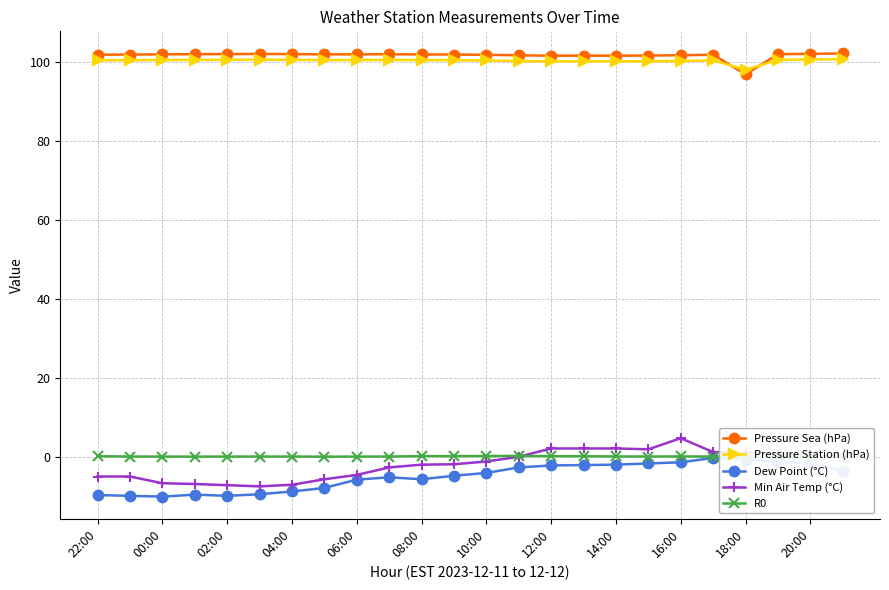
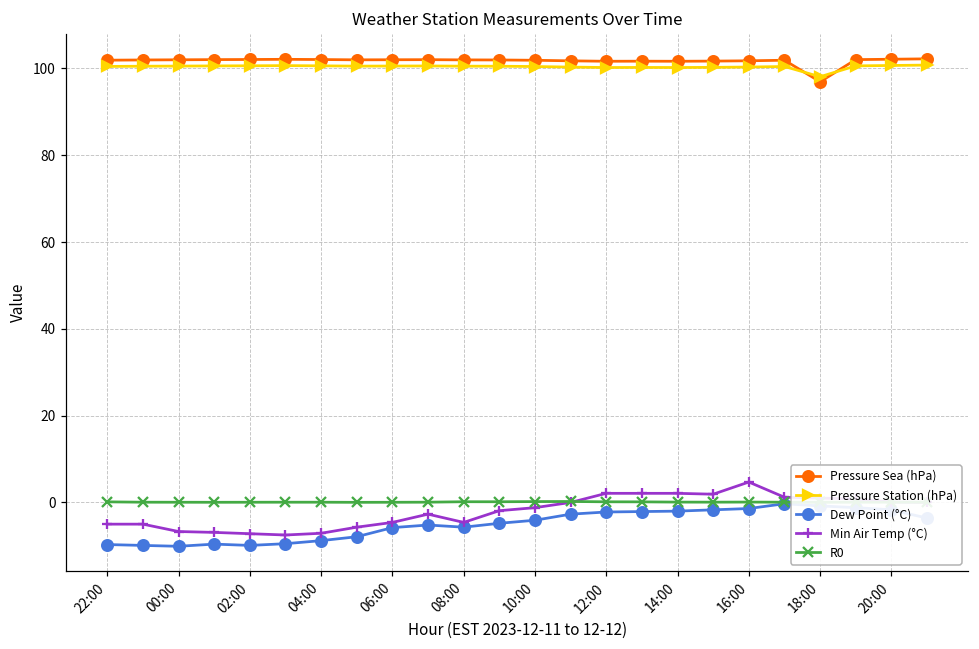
  {
    "Pressure Sea (hPa)": {
      "22:00": 102,
      "00:00": 102,
      "02:00": 102,
      "04:00": 102,
      "06:00": 102,
      "08:00": 102,
      "10:00": 102,
      "12:00": 102,
      "14:00": 102,
      "16:00": 102,
      "18:00": 97,
      "20:00": 102
    },
    "Pressure Station (hPa)": {
      "22:00": 100,
      "00:00": 101,
      "02:00": 101,
      "04:00": 101,
      "06:00": 101,
      "08:00": 101,
      "10:00": 100,
      "12:00": 100,
      "14:00": 100,
      "16:00": 100,
      "18:00": 98,
      "20:00": 101
    },
    "Dew Point (°C)": {
      "22:00": -10,
      "00:00": -10,
      "02:00": -10,
      "04:00": -9,
      "06:00": -6,
      "08:00": -6,
      "10:00": -4,
      "12:00": -2,
      "14:00": -2,
      "16:00": -1
    },
    "Min Air Temp (°C)": {
      "22:00": -5,
      "00:00": -7,
      "02:00": -7,
      "04:00": -7,
      "06:00": -5,
-     "08:00": -2,
+     "08:00": -5,
      "10:00": -1,
      "12:00": 2,
      "14:00": 2,
      "16:00": 5
    },
    "R0": {
      "22:00": 0,
      "00:00": 0,
      "02:00": 0,
      "04:00": 0,
      "06:00": 0,
      "08:00": 0,
      "10:00": 0,
      "12:00": 0,
      "14:00": 0,
      "16:00": 0
    }
  }
